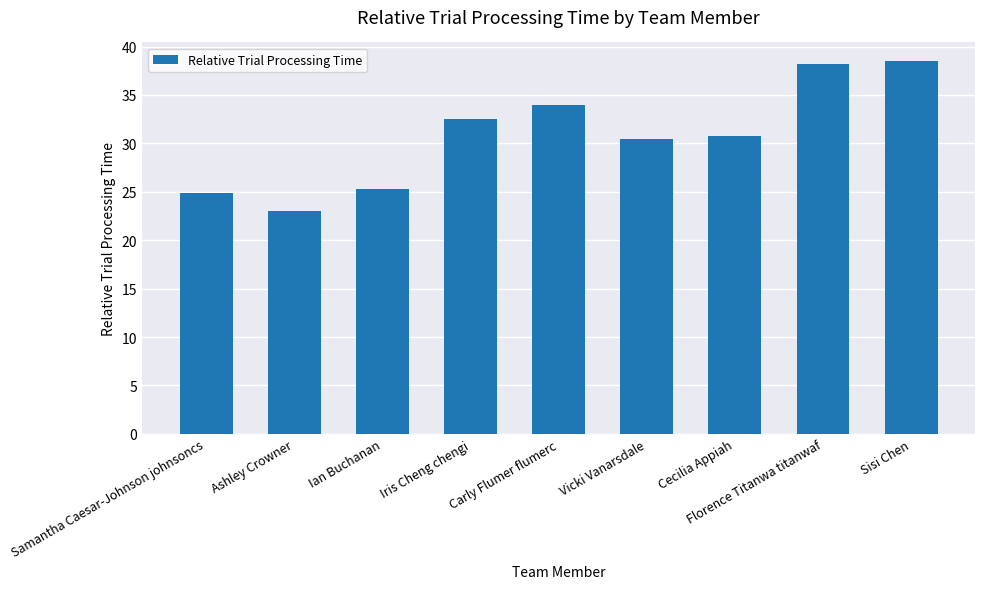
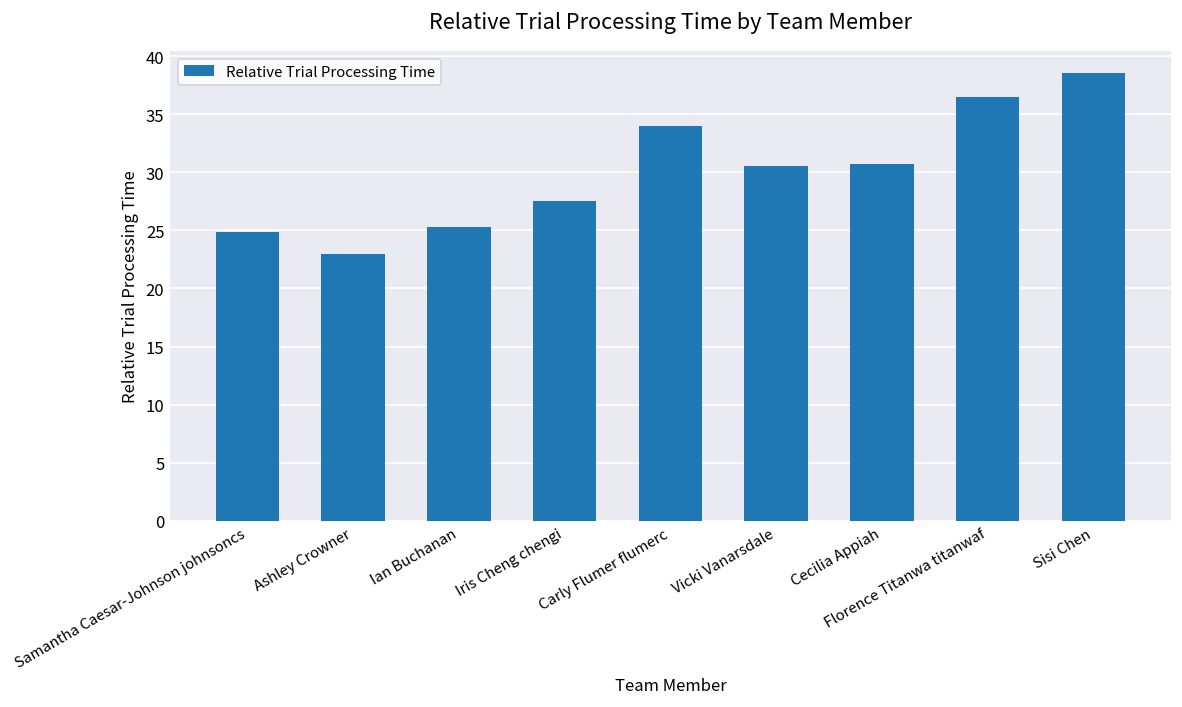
  {
    "Samantha Caesar-Johnson johnsoncs": 25,
    "Ashley Crowner": 23,
    "Ian Buchanan": 25,
-   "Iris Cheng chengi": 33,
+   "Iris Cheng chengi": 28,
    "Carly Flumer flumerc": 34,
    "Vicki Vanarsdale": 31,
    "Cecilia Appiah": 31,
-   "Florence Titanwa titanwaf": 38,
+   "Florence Titanwa titanwaf": 36,
    "Sisi Chen": 39
  }
